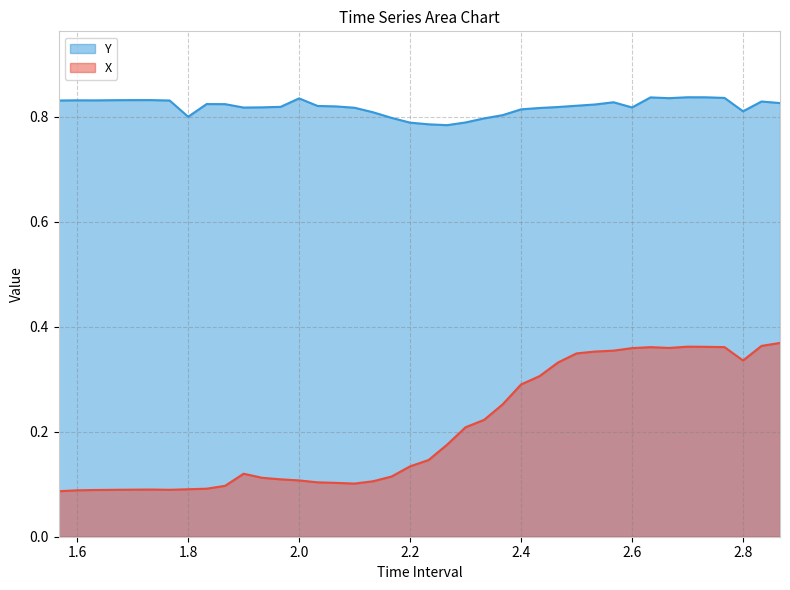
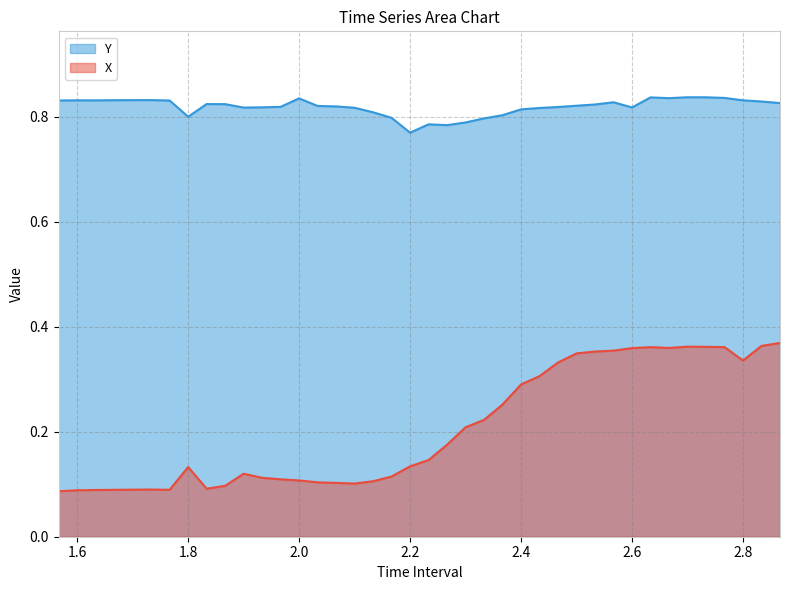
  {
    "Y": {
      "1.6": 0.83,
      "1.8": 0.80,
      "2.0": 0.83,
-     "2.2": 0.79,
+     "2.2": 0.77,
      "2.4": 0.81,
      "2.6": 0.82,
-     "2.8": 0.81
+     "2.8": 0.83
    },
    "X": {
      "1.6": 0.09,
-     "1.8": 0.09,
+     "1.8": 0.13,
      "2.0": 0.11,
      "2.2": 0.13,
      "2.4": 0.29,
      "2.6": 0.36,
      "2.8": 0.34
    }
  }
